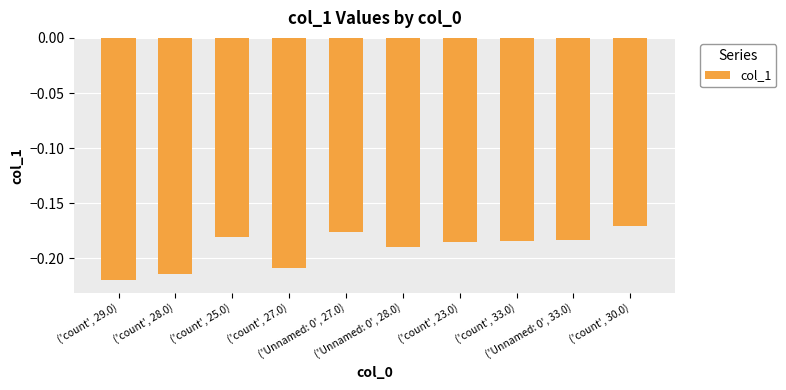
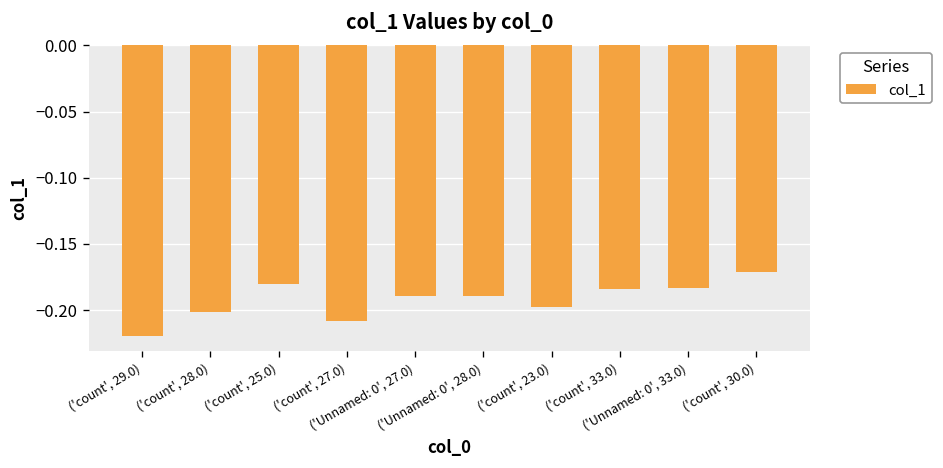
  {
    "('count', 29.0)": -0.220,
-   "('count', 28.0)": -0.214,
+   "('count', 28.0)": -0.202,
    "('count', 25.0)": -0.181,
    "('count', 27.0)": -0.208,
-   "('Unnamed: 0', 27.0)": -0.176,
+   "('Unnamed: 0', 27.0)": -0.189,
    "('Unnamed: 0', 28.0)": -0.189,
-   "('count', 23.0)": -0.185,
+   "('count', 23.0)": -0.198,
    "('count', 33.0)": -0.184,
    "('Unnamed: 0', 33.0)": -0.183,
    "('count', 30.0)": -0.171
  }
